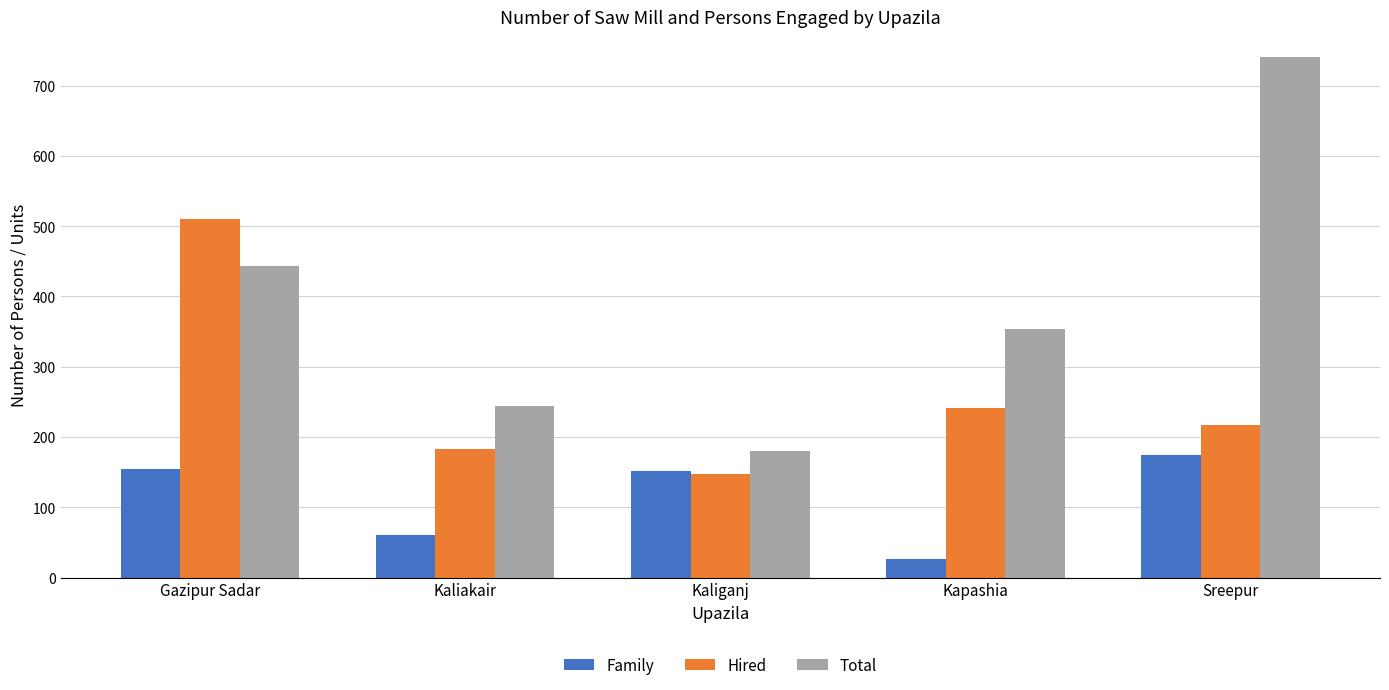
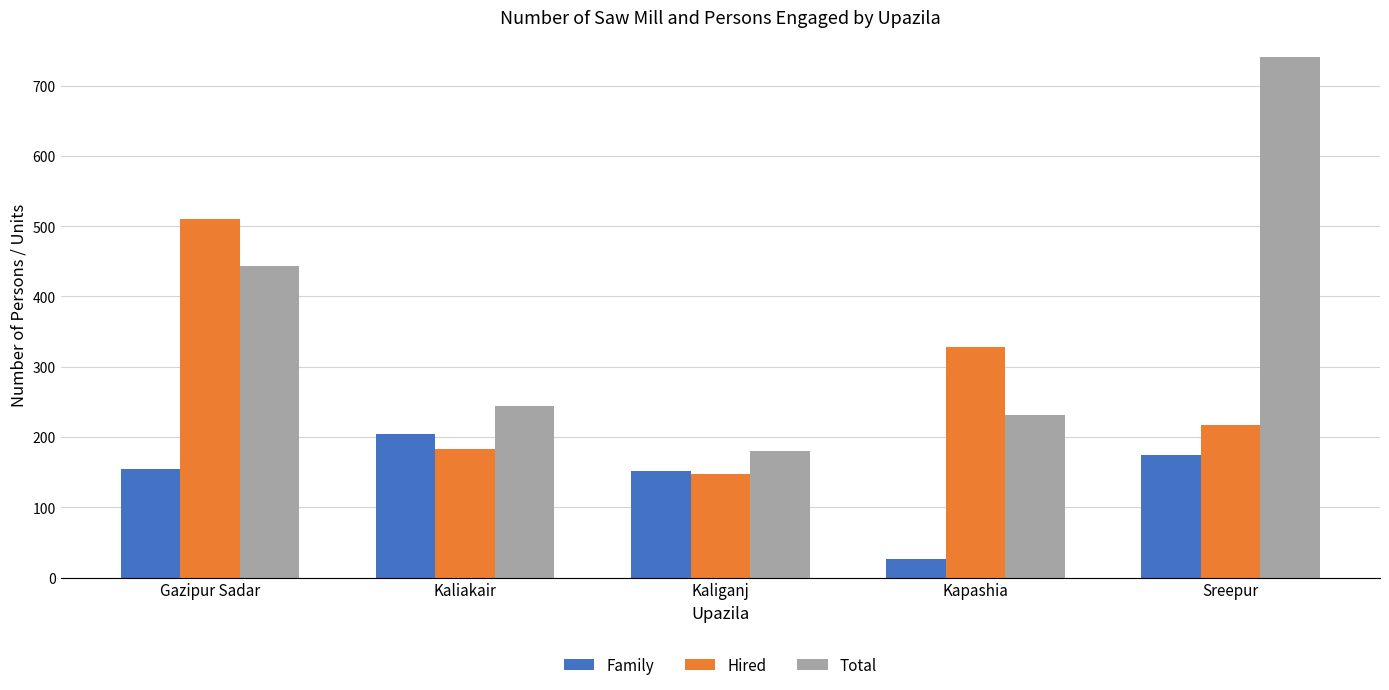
  {
    "Family": {
      "Gazipur Sadar": 150,
-     "Kaliakair": 60,
+     "Kaliakair": 200,
      "Kaliganj": 150,
      "Kapashia": 30,
      "Sreepur": 170
    },
    "Hired": {
      "Gazipur Sadar": 510,
      "Kaliakair": 180,
      "Kaliganj": 150,
-     "Kapashia": 240,
+     "Kapashia": 330,
      "Sreepur": 220
    },
    "Total": {
      "Gazipur Sadar": 440,
      "Kaliakair": 240,
      "Kaliganj": 180,
-     "Kapashia": 350,
+     "Kapashia": 230,
      "Sreepur": 740
    }
  }
